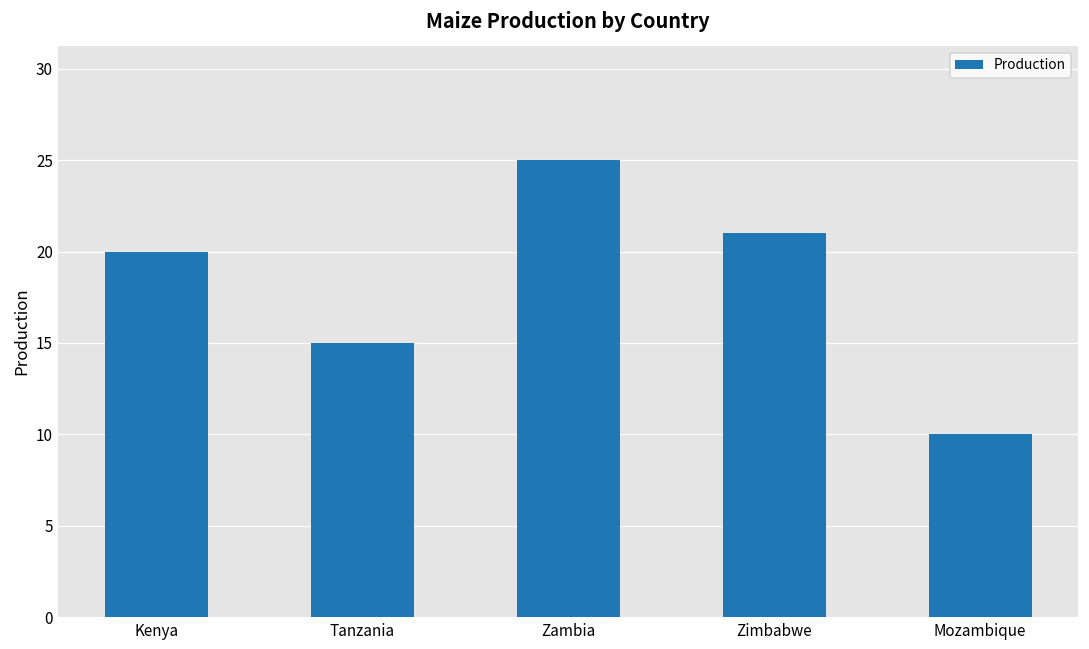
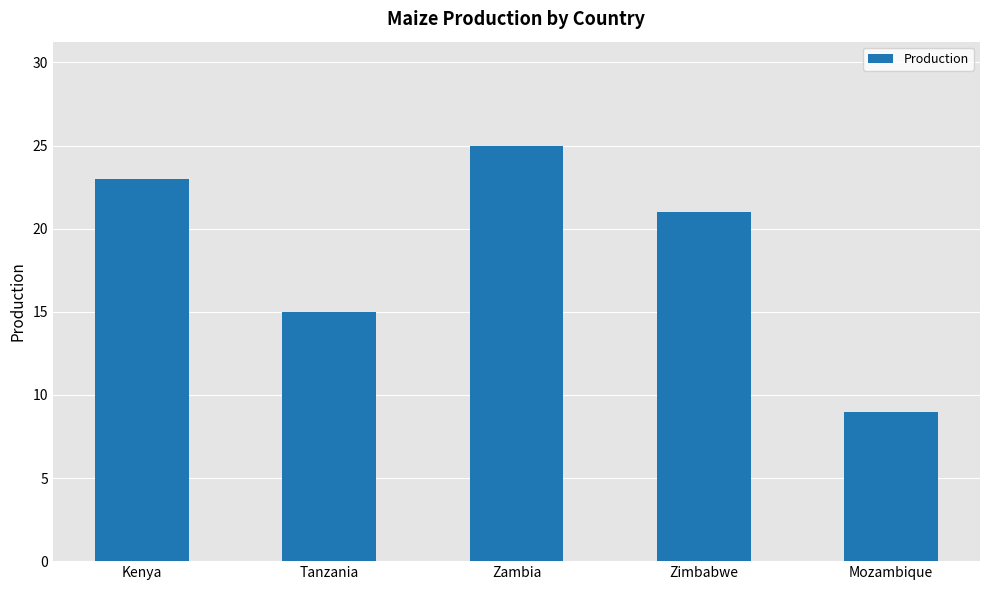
  {
-   "Kenya": 20,
+   "Kenya": 23,
    "Tanzania": 15,
    "Zambia": 25,
    "Zimbabwe": 21,
-   "Mozambique": 10
+   "Mozambique": 9
  }
